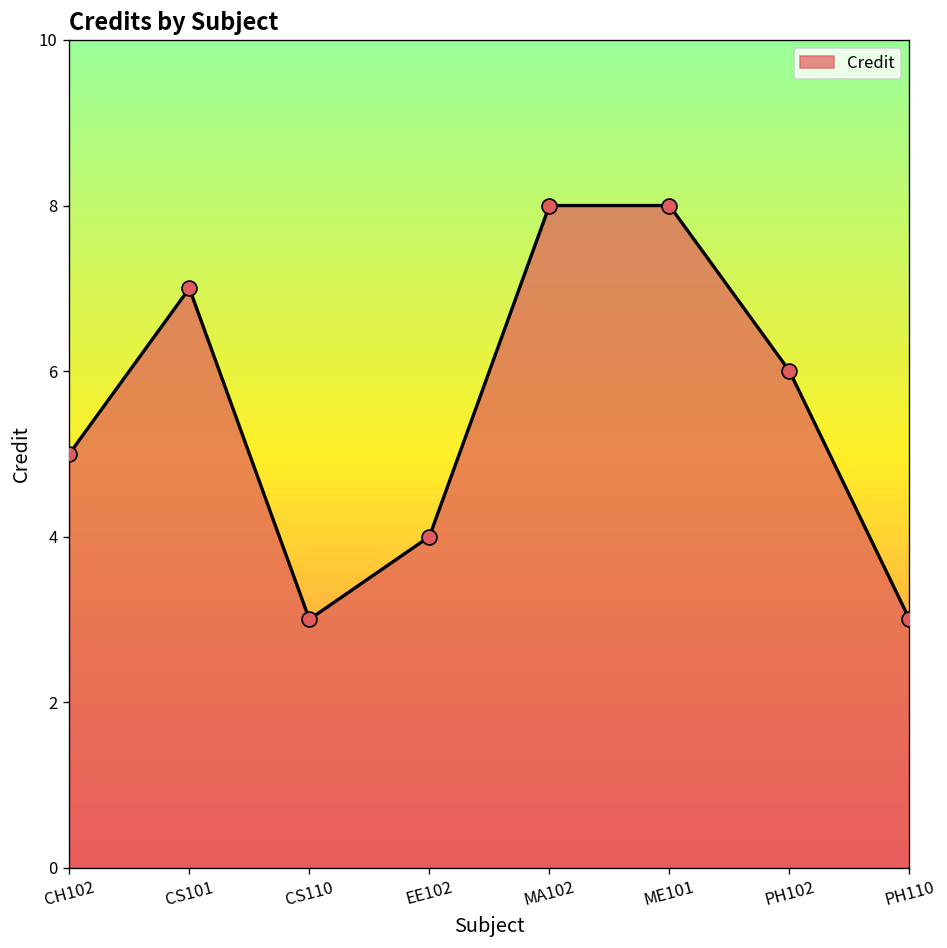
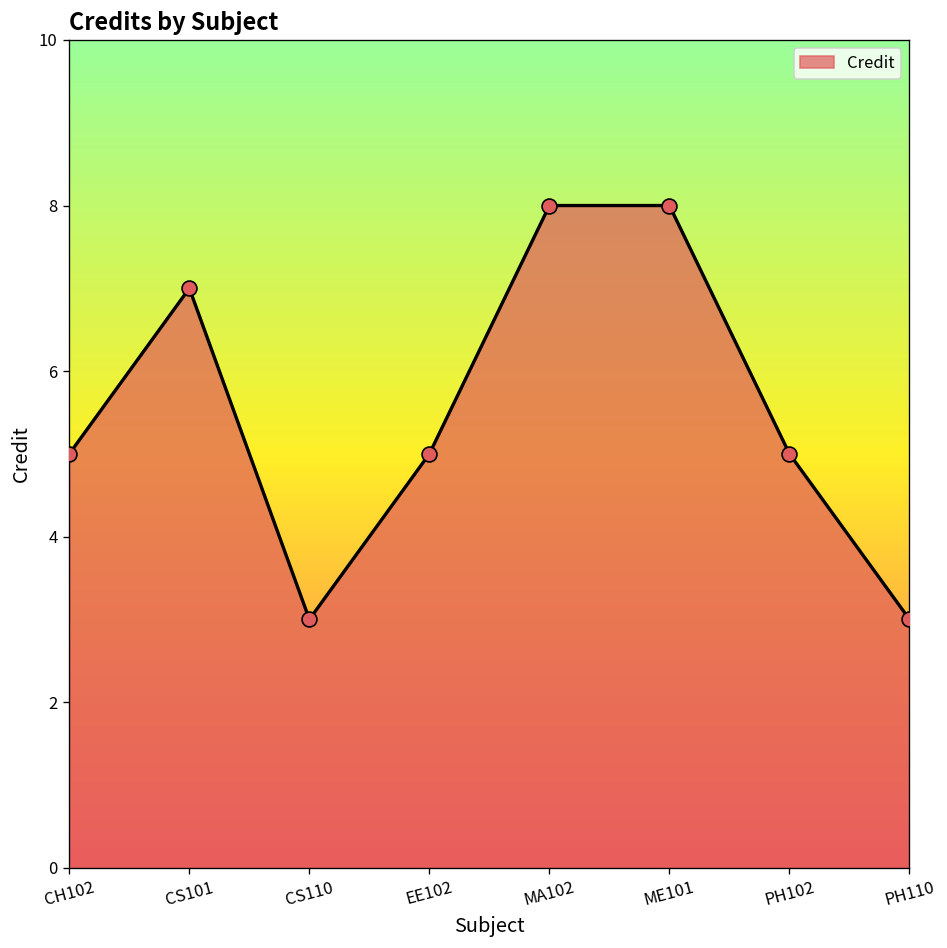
  {
    "CH102": 5,
    "CS101": 7,
    "CS110": 3,
-   "EE102": 4,
+   "EE102": 5,
    "MA102": 8,
    "ME101": 8,
-   "PH102": 6,
+   "PH102": 5,
    "PH110": 3
  }
